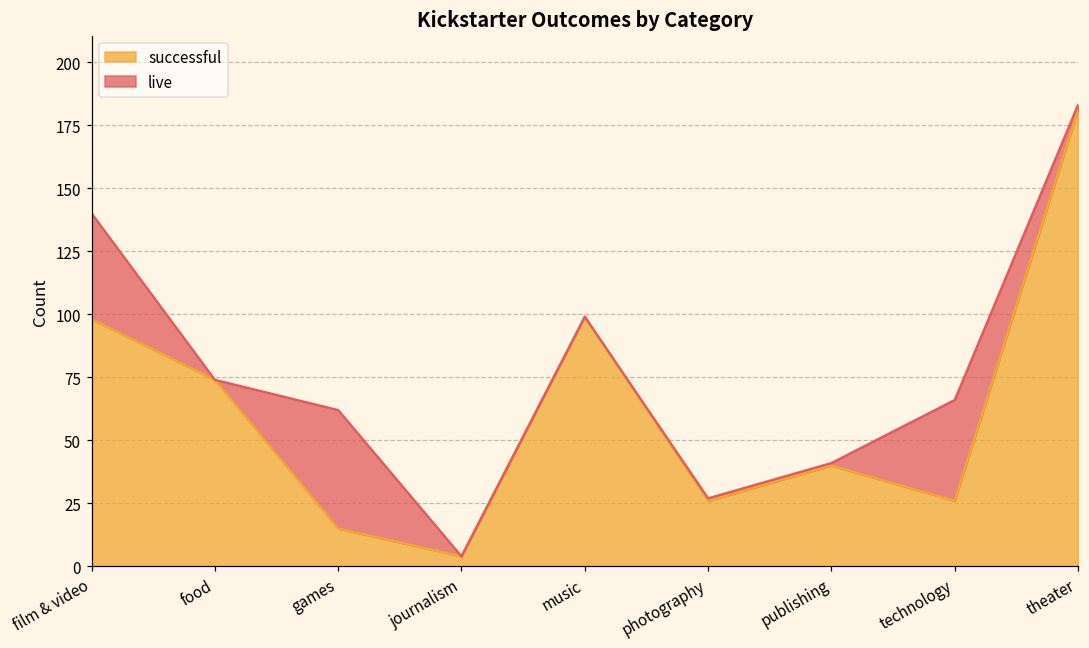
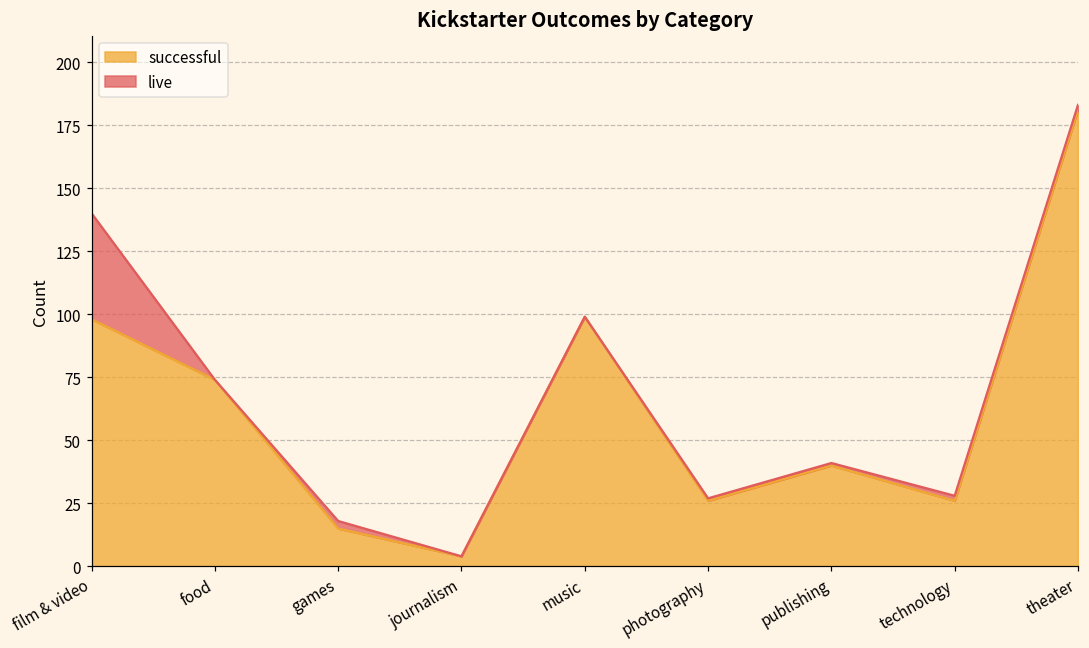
  {
    "successful": {
      "film & video": 98,
      "games": 15,
      "technology": 26,
      "theater": 181
    },
    "live": {
      "film & video": 42,
-     "games": 47,
-     "technology": 40,
+     "games": 3,
+     "technology": 2,
      "theater": 2
    }
  }
